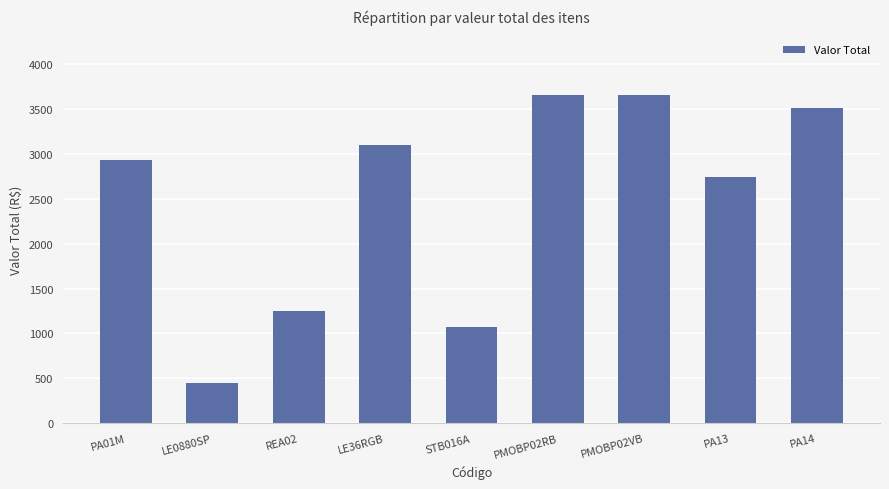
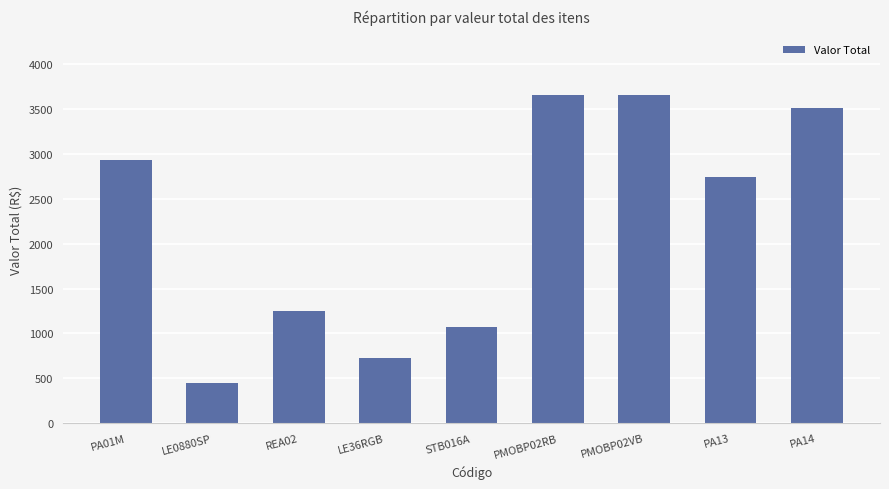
  {
    "PA01M": 2900,
    "LE0880SP": 400,
    "REA02": 1300,
-   "LE36RGB": 3100,
+   "LE36RGB": 700,
    "STB016A": 1100,
    "PMOBP02RB": 3700,
    "PMOBP02VB": 3700,
    "PA13": 2700,
    "PA14": 3500
  }
